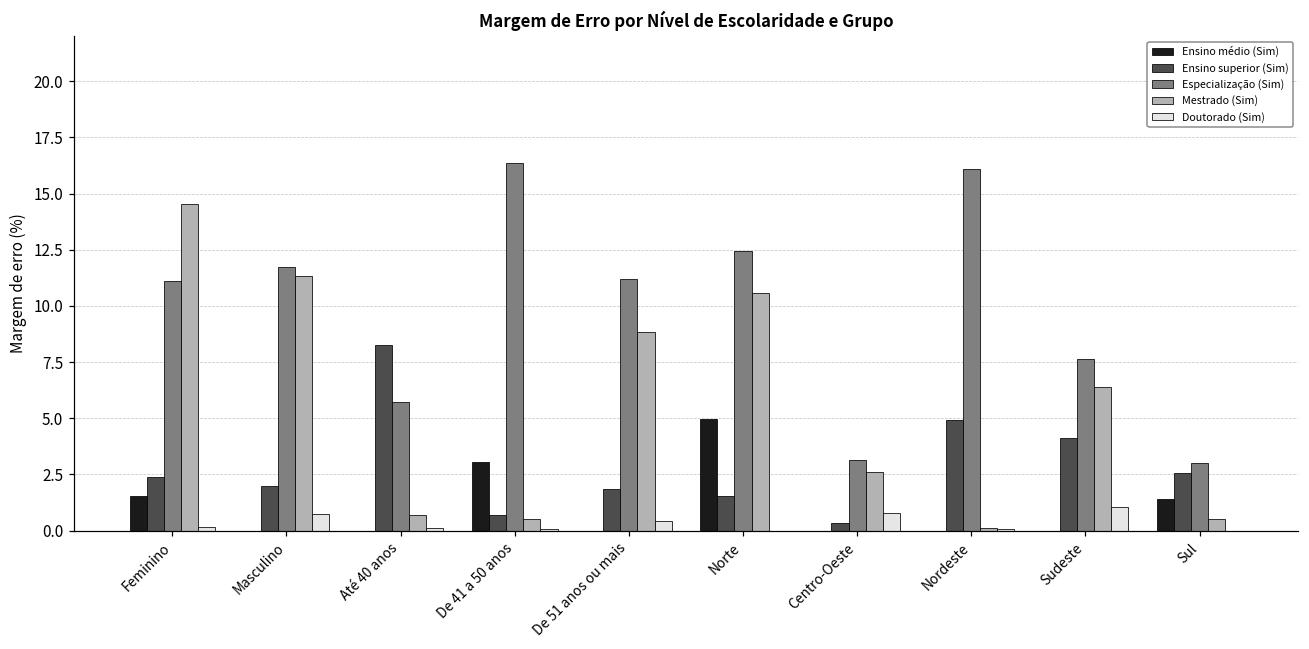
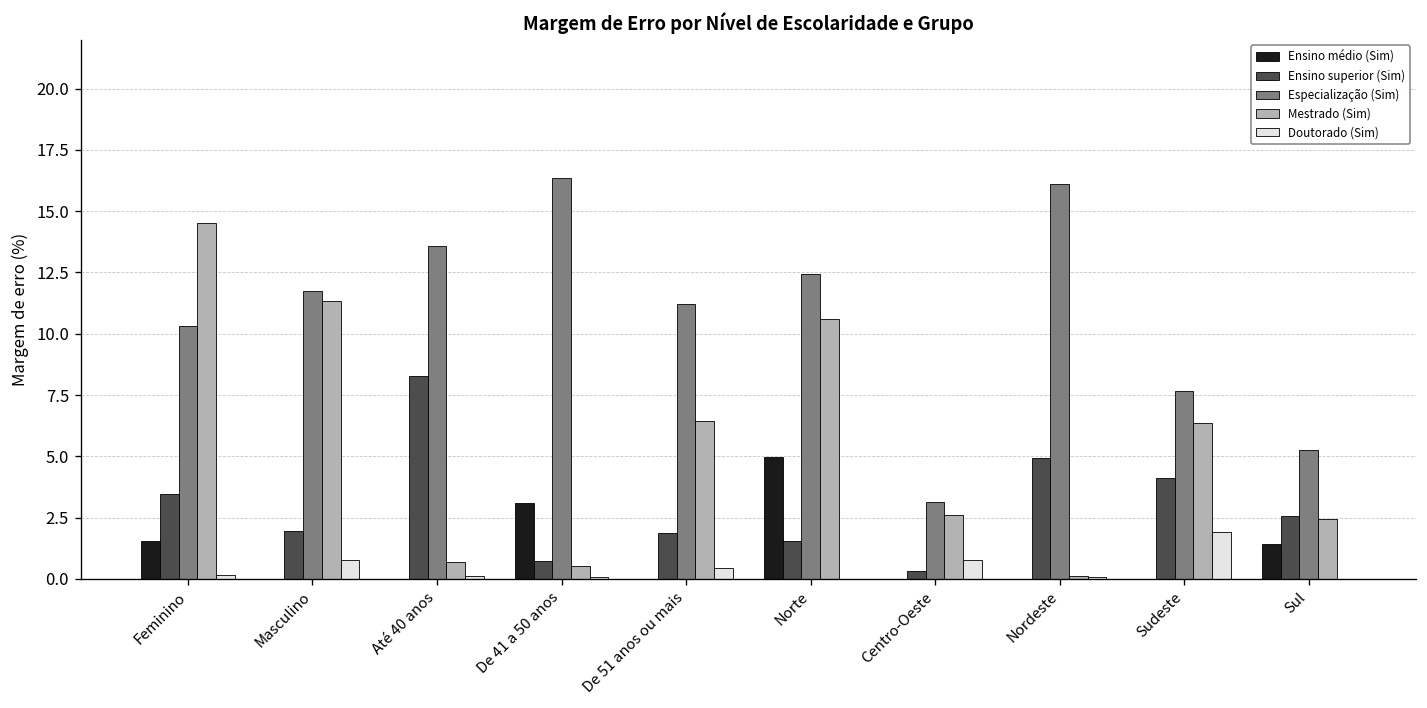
  {
    "Ensino médio (Sim)": {
      "Feminino": 1.5,
      "Masculino": 0.0,
      "De 41 a 50 anos": 3.1,
      "De 51 anos ou mais": 0.0,
      "Norte": 5.0,
      "Centro-Oeste": 0.0,
      "Nordeste": 0.0,
      "Sudeste": 0.0,
      "Sul": 1.4
    },
    "Ensino superior (Sim)": {
-     "Feminino": 2.4,
+     "Feminino": 3.4,
      "Masculino": 2.0,
      "Até 40 anos": 8.3,
      "De 41 a 50 anos": 0.7,
      "De 51 anos ou mais": 1.9,
      "Norte": 1.5,
      "Centro-Oeste": 0.3,
      "Nordeste": 4.9,
      "Sudeste": 4.1,
      "Sul": 2.6
    },
    "Especialização (Sim)": {
-     "Feminino": 11.1,
+     "Feminino": 10.3,
      "Masculino": 11.7,
-     "Até 40 anos": 5.7,
+     "Até 40 anos": 13.6,
      "De 41 a 50 anos": 16.4,
      "De 51 anos ou mais": 11.2,
      "Norte": 12.4,
      "Centro-Oeste": 3.1,
      "Nordeste": 16.1,
      "Sudeste": 7.6,
-     "Sul": 3.0
+     "Sul": 5.3
    },
    "Mestrado (Sim)": {
      "Feminino": 14.5,
      "Masculino": 11.3,
      "Até 40 anos": 0.7,
      "De 41 a 50 anos": 0.5,
-     "De 51 anos ou mais": 8.9,
+     "De 51 anos ou mais": 6.4,
      "Norte": 10.6,
      "Centro-Oeste": 2.6,
      "Sudeste": 6.4,
-     "Sul": 0.5
+     "Sul": 2.5
    },
    "Doutorado (Sim)": {
      "Feminino": 0.2,
      "Masculino": 0.8,
      "De 51 anos ou mais": 0.4,
      "Norte": 0.0,
      "Centro-Oeste": 0.8,
-     "Sudeste": 1.0,
+     "Sudeste": 1.9,
      "Sul": 0.0
    }
  }
